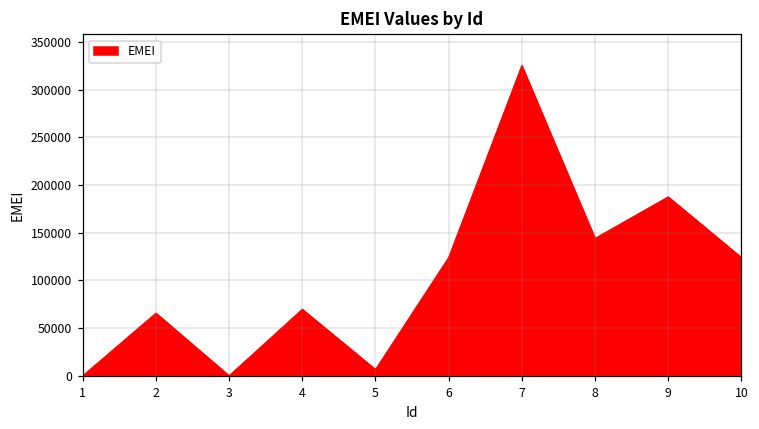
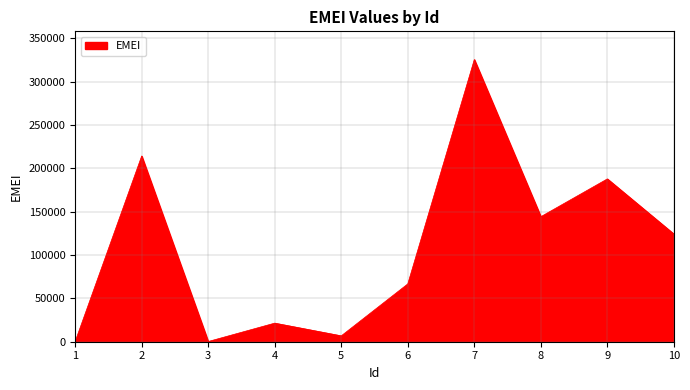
  {
    "1": 0,
-   "2": 70000,
+   "2": 210000,
    "3": 0,
-   "4": 70000,
+   "4": 20000,
    "5": 10000,
-   "6": 120000,
+   "6": 70000,
    "7": 330000,
    "8": 140000,
    "9": 190000,
    "10": 120000
  }
